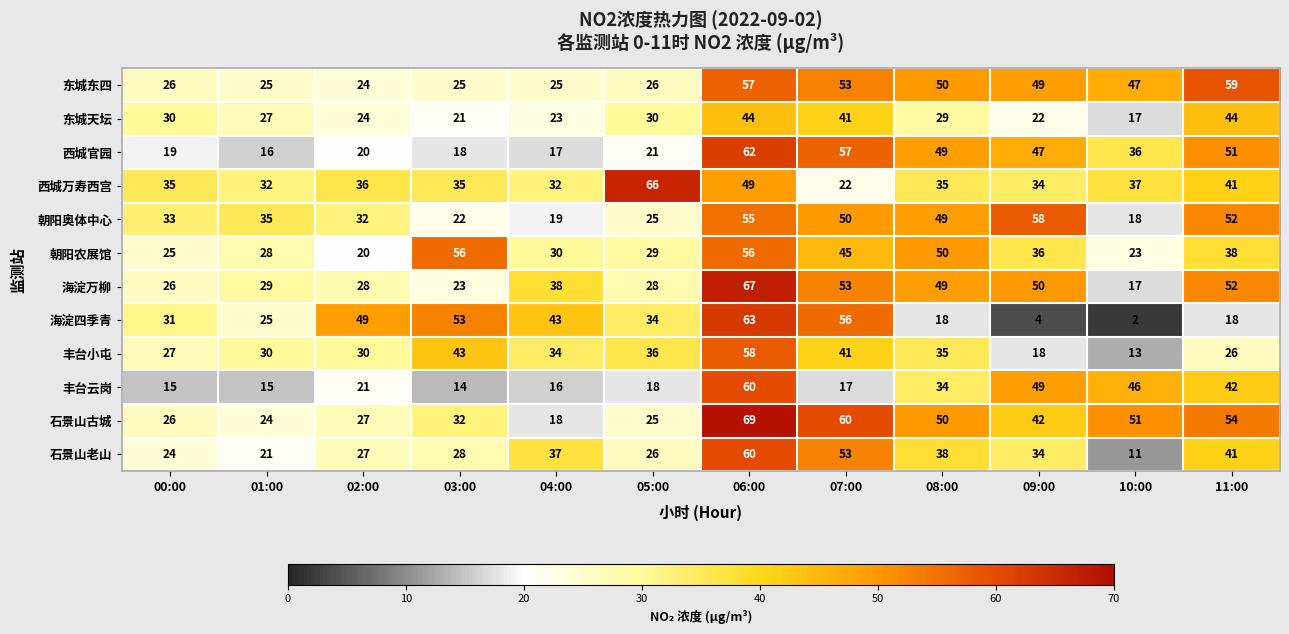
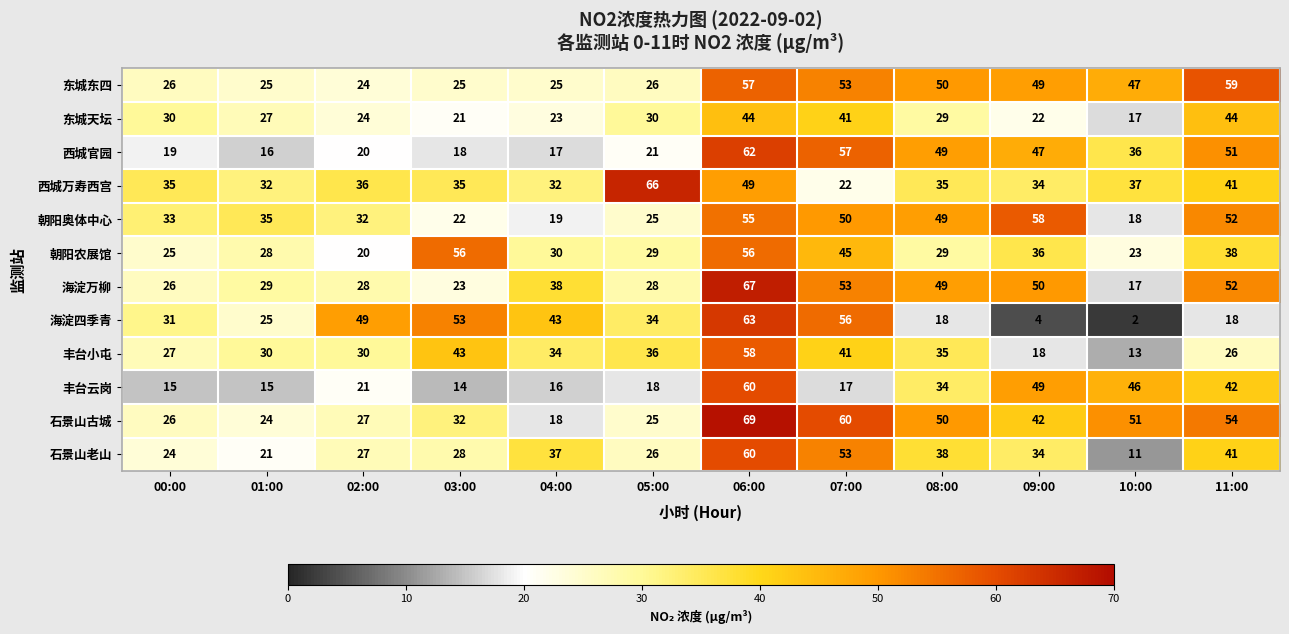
  {
    "东城东四": {
      "00:00": 26,
      "01:00": 25,
      "02:00": 24,
      "03:00": 25,
      "04:00": 25,
      "05:00": 26,
      "06:00": 57,
      "07:00": 53,
      "08:00": 50,
      "09:00": 49,
      "10:00": 47,
      "11:00": 59
    },
    "东城天坛": {
      "00:00": 30,
      "01:00": 27,
      "02:00": 24,
      "03:00": 21,
      "04:00": 23,
      "05:00": 30,
      "06:00": 44,
      "07:00": 41,
      "08:00": 29,
      "09:00": 22,
      "10:00": 17,
      "11:00": 44
    },
    "西城官园": {
      "00:00": 19,
      "01:00": 16,
      "02:00": 20,
      "03:00": 18,
      "04:00": 17,
      "05:00": 21,
      "06:00": 62,
      "07:00": 57,
      "08:00": 49,
      "09:00": 47,
      "10:00": 36,
      "11:00": 51
    },
    "西城万寿西宫": {
      "00:00": 35,
      "01:00": 32,
      "02:00": 36,
      "03:00": 35,
      "04:00": 32,
      "05:00": 66,
      "06:00": 49,
      "07:00": 22,
      "08:00": 35,
      "09:00": 34,
      "10:00": 37,
      "11:00": 41
    },
    "朝阳奥体中心": {
      "00:00": 33,
      "01:00": 35,
      "02:00": 32,
      "03:00": 22,
      "04:00": 19,
      "05:00": 25,
      "06:00": 55,
      "07:00": 50,
      "08:00": 49,
      "09:00": 58,
      "10:00": 18,
      "11:00": 52
    },
    "朝阳农展馆": {
      "00:00": 25,
      "01:00": 28,
      "02:00": 20,
      "03:00": 56,
      "04:00": 30,
      "05:00": 29,
      "06:00": 56,
      "07:00": 45,
-     "08:00": 50,
+     "08:00": 29,
      "09:00": 36,
      "10:00": 23,
      "11:00": 38
    },
    "海淀万柳": {
      "00:00": 26,
      "01:00": 29,
      "02:00": 28,
      "03:00": 23,
      "04:00": 38,
      "05:00": 28,
      "06:00": 67,
      "07:00": 53,
      "08:00": 49,
      "09:00": 50,
      "10:00": 17,
      "11:00": 52
    },
    "海淀四季青": {
      "00:00": 31,
      "01:00": 25,
      "02:00": 49,
      "03:00": 53,
      "04:00": 43,
      "05:00": 34,
      "06:00": 63,
      "07:00": 56,
      "08:00": 18,
      "09:00": 4,
      "10:00": 2,
      "11:00": 18
    },
    "丰台小屯": {
      "00:00": 27,
      "01:00": 30,
      "02:00": 30,
      "03:00": 43,
      "04:00": 34,
      "05:00": 36,
      "06:00": 58,
      "07:00": 41,
      "08:00": 35,
      "09:00": 18,
      "10:00": 13,
      "11:00": 26
    },
    "丰台云岗": {
      "00:00": 15,
      "01:00": 15,
      "02:00": 21,
      "03:00": 14,
      "04:00": 16,
      "05:00": 18,
      "06:00": 60,
      "07:00": 17,
      "08:00": 34,
      "09:00": 49,
      "10:00": 46,
      "11:00": 42
    },
    "石景山古城": {
      "00:00": 26,
      "01:00": 24,
      "02:00": 27,
      "03:00": 32,
      "04:00": 18,
      "05:00": 25,
      "06:00": 69,
      "07:00": 60,
      "08:00": 50,
      "09:00": 42,
      "10:00": 51,
      "11:00": 54
    },
    "石景山老山": {
      "00:00": 24,
      "01:00": 21,
      "02:00": 27,
      "03:00": 28,
      "04:00": 37,
      "05:00": 26,
      "06:00": 60,
      "07:00": 53,
      "08:00": 38,
      "09:00": 34,
      "10:00": 11,
      "11:00": 41
    }
  }
